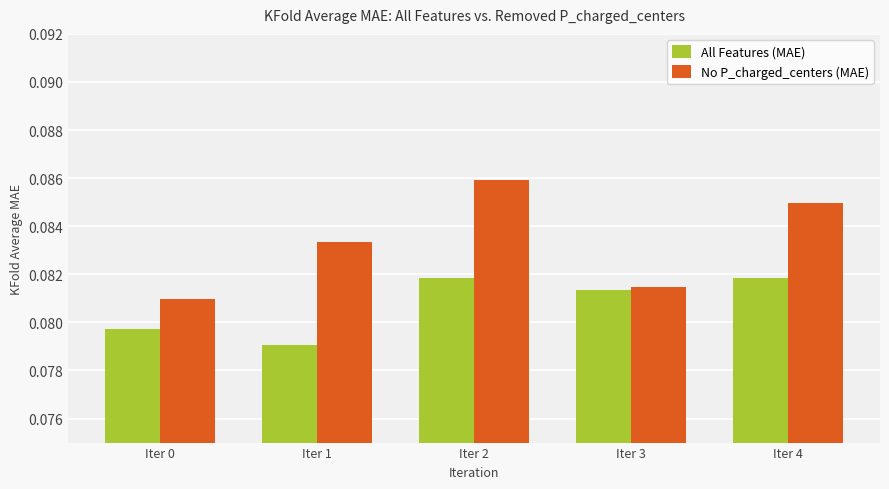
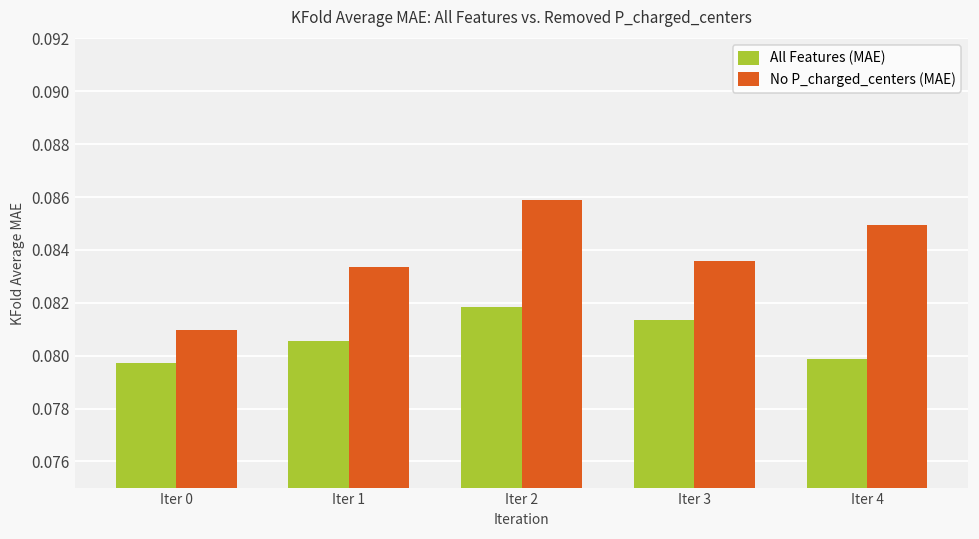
  {
    "All Features (MAE)": {
      "Iter 0": 0.0797,
-     "Iter 1": 0.0791,
+     "Iter 1": 0.0805,
      "Iter 2": 0.0819,
      "Iter 3": 0.0813,
-     "Iter 4": 0.0818
+     "Iter 4": 0.0799
    },
    "No P_charged_centers (MAE)": {
      "Iter 0": 0.0810,
      "Iter 1": 0.0834,
      "Iter 2": 0.0859,
-     "Iter 3": 0.0815,
+     "Iter 3": 0.0836,
      "Iter 4": 0.0849
    }
  }
